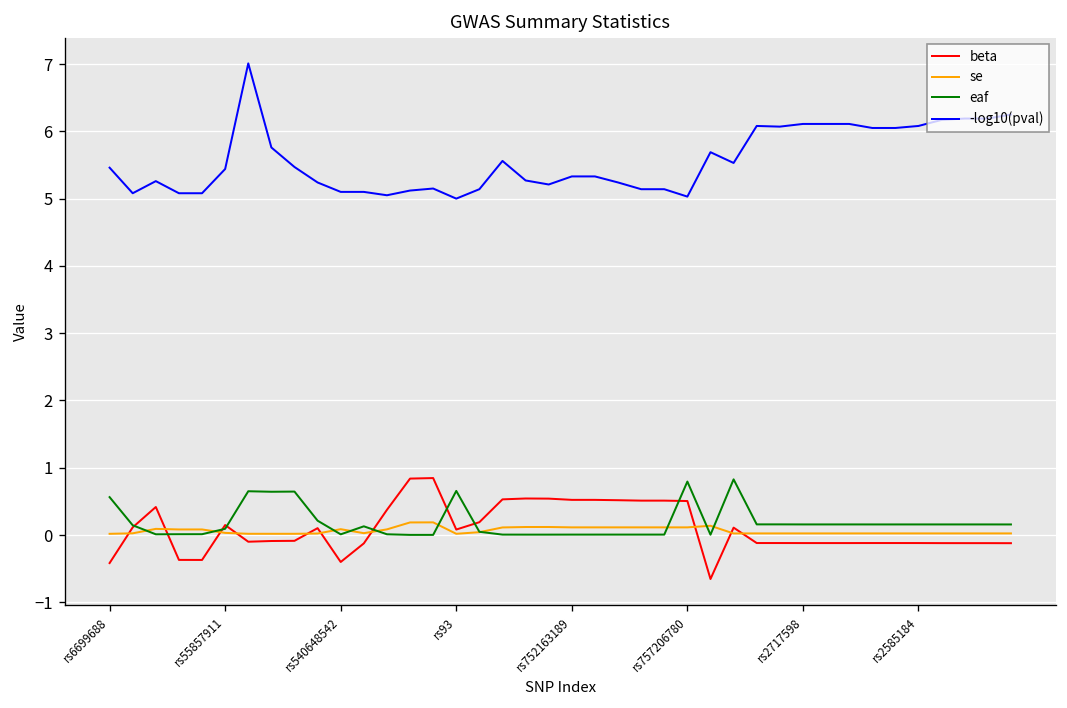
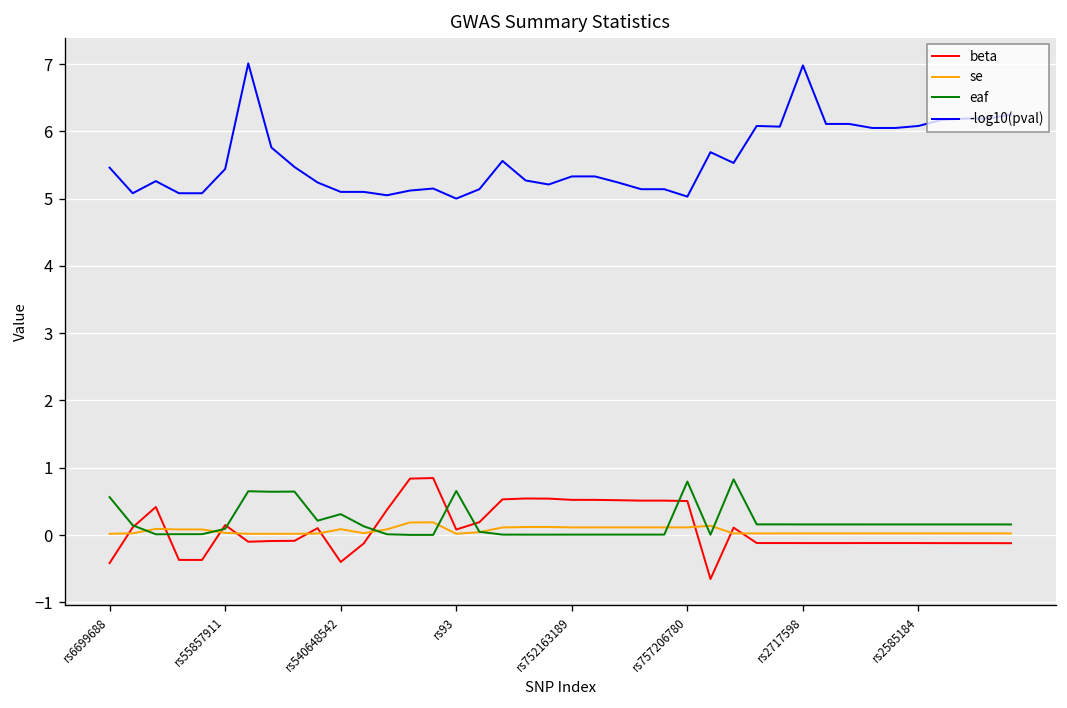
  {
    "beta": {
      "rs6699688": -0.4,
      "rs55857911": 0.1,
      "rs540648542": -0.4,
      "rs93": 0.1,
      "rs752163189": 0.5,
      "rs757206780": 0.5,
      "rs2717598": -0.1,
      "rs2585184": -0.1
    },
    "se": {
      "rs6699688": 0.0,
      "rs55857911": 0.0,
      "rs540648542": 0.1,
      "rs93": 0.0,
      "rs752163189": 0.1,
      "rs757206780": 0.1,
      "rs2717598": 0.0,
      "rs2585184": 0.0
    },
    "eaf": {
      "rs6699688": 0.6,
      "rs55857911": 0.1,
-     "rs540648542": 0.0,
+     "rs540648542": 0.3,
      "rs93": 0.7,
      "rs752163189": 0.0,
      "rs757206780": 0.8,
      "rs2717598": 0.2,
      "rs2585184": 0.2
    },
    "-log10(pval)": {
      "rs6699688": 5.5,
      "rs55857911": 5.4,
      "rs540648542": 5.1,
      "rs93": 5.0,
      "rs752163189": 5.3,
      "rs757206780": 5.0,
-     "rs2717598": 6.1,
+     "rs2717598": 7.0,
      "rs2585184": 6.1
    }
  }
